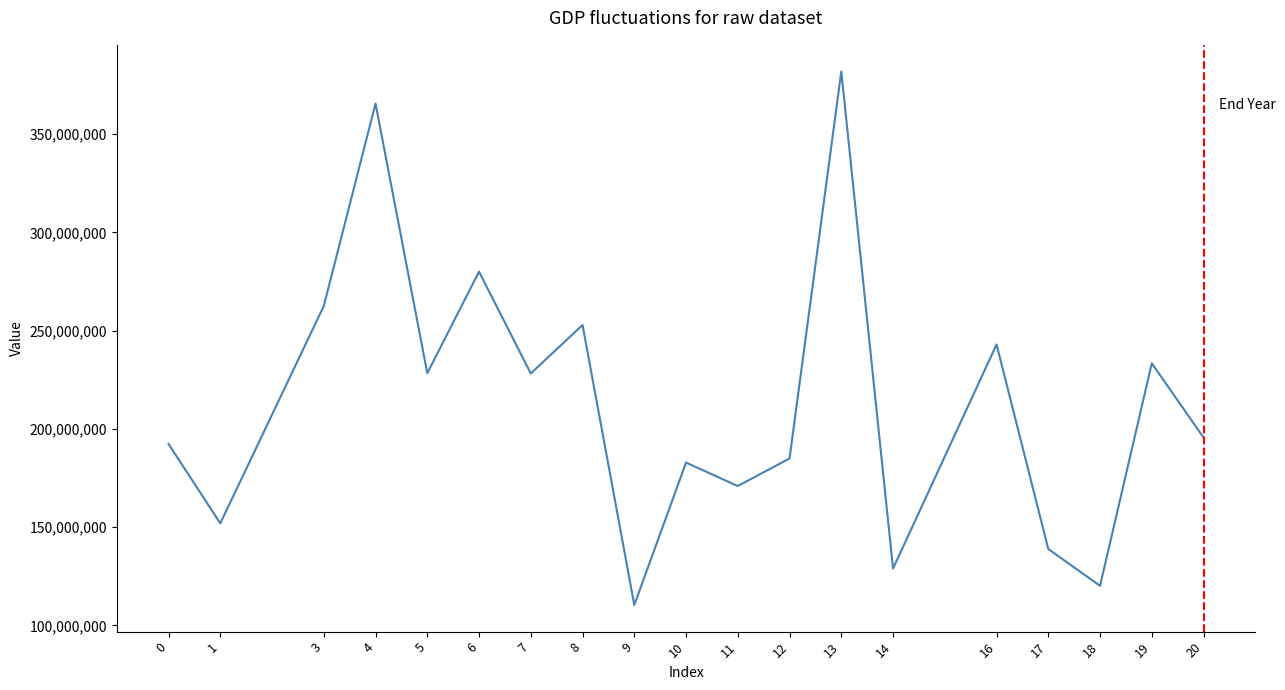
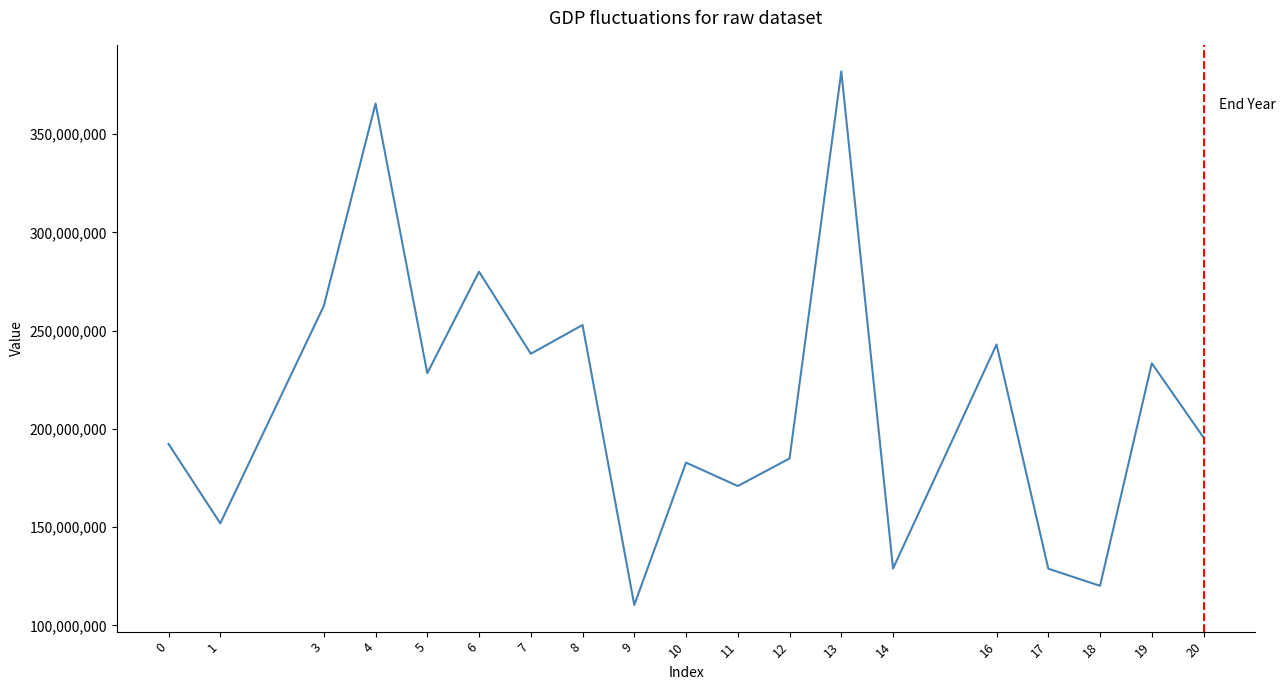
  {
    "0": "192,000,000",
    "1": "152,000,000",
    "3": "263,000,000",
    "4": "366,000,000",
    "5": "228,000,000",
    "6": "280,000,000",
-   "7": "228,000,000",
+   "7": "238,000,000",
    "8": "253,000,000",
    "9": "110,000,000",
    "10": "183,000,000",
    "11": "171,000,000",
    "12": "185,000,000",
    "13": "382,000,000",
    "14": "129,000,000",
    "16": "243,000,000",
-   "17": "139,000,000",
+   "17": "129,000,000",
    "18": "120,000,000",
    "19": "233,000,000",
    "20": "196,000,000"
  }
